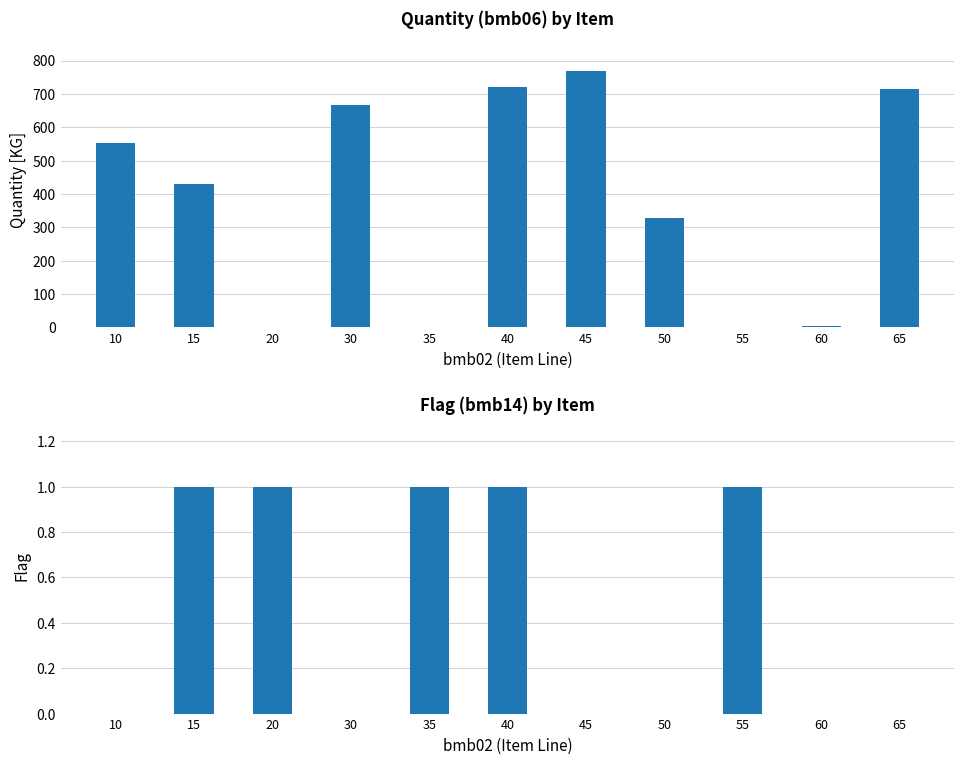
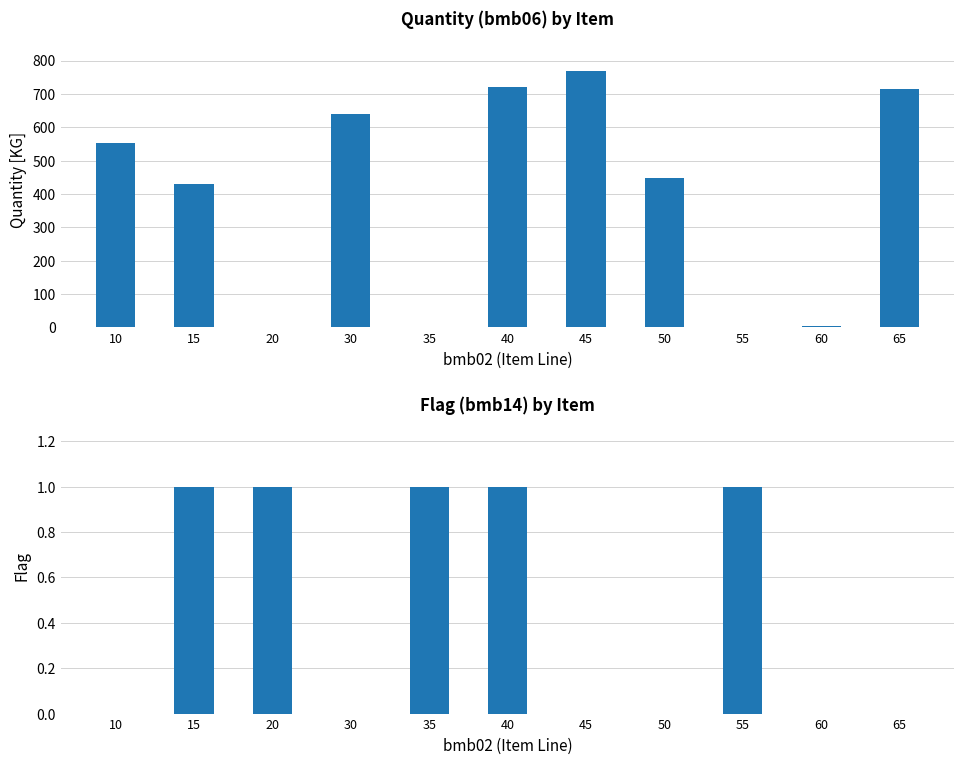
  {
    "Quantity (bmb06) by Item": {
      "10": 550,
      "15": 430,
      "20": 0,
-     "30": 670,
+     "30": 640,
      "35": 0,
      "40": 720,
      "45": 770,
-     "50": 330,
+     "50": 450,
      "65": 720
    },
    "Flag (bmb14) by Item": {
      "10": 0.00,
      "15": 1.00,
      "20": 1.00,
      "30": 0.00,
      "35": 1.00,
      "40": 1.00,
      "45": 0.00,
      "50": 0.00,
      "55": 1.00,
      "60": 0.00,
      "65": 0.00
    }
  }
